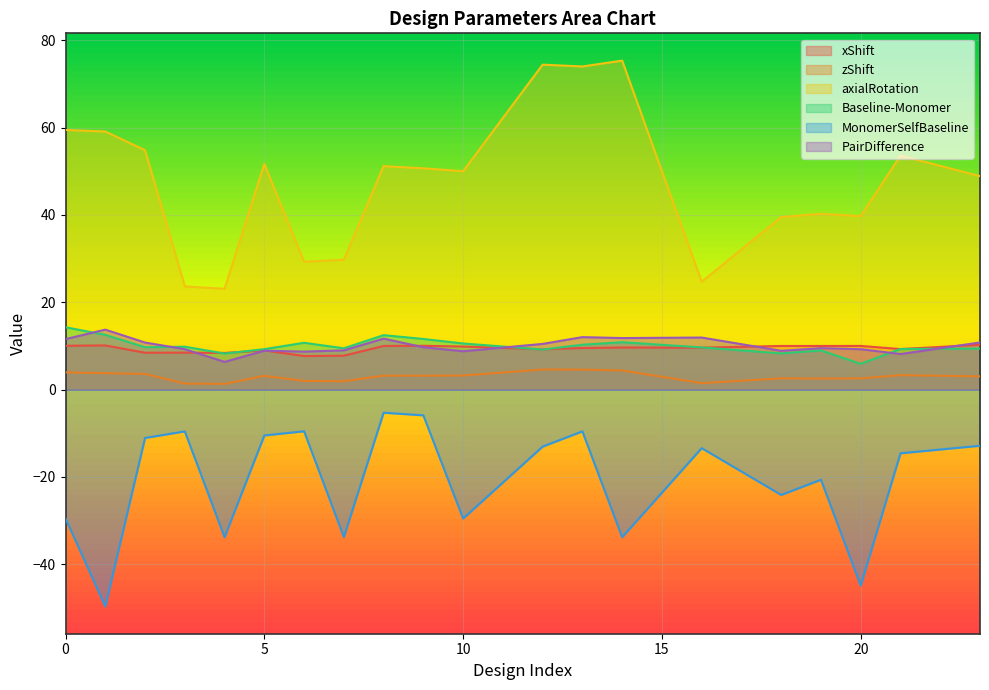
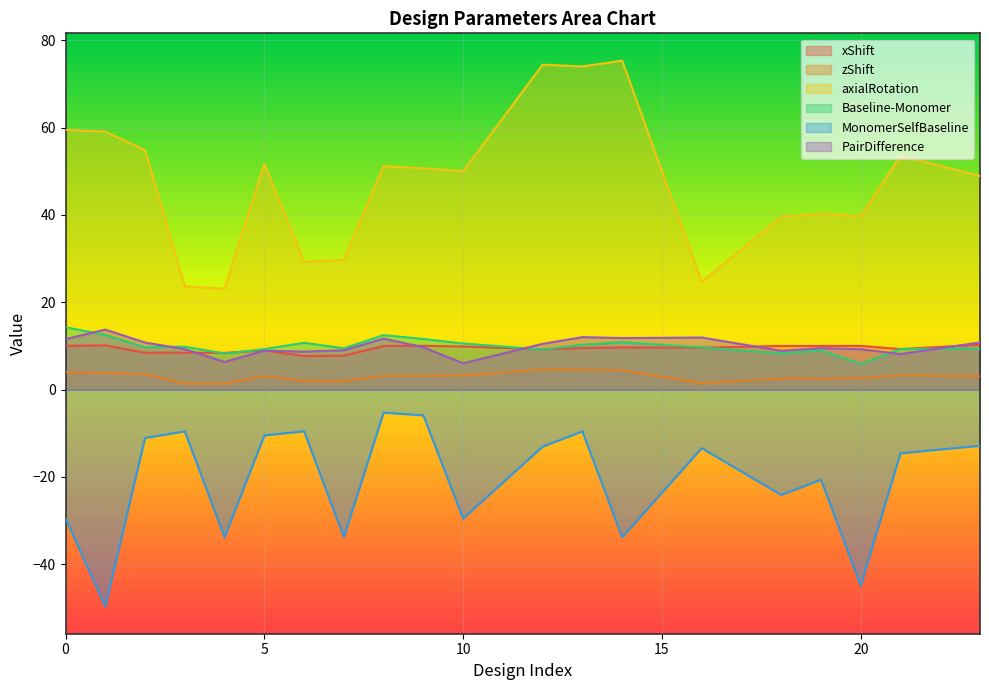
  {
    "Baseline-Monomer": {
      "0": 14,
      "10": 11,
      "20": 6
    },
    "PairDifference": {
      "0": 12,
-     "10": 9,
+     "10": 6,
      "20": 9
    }
  }
